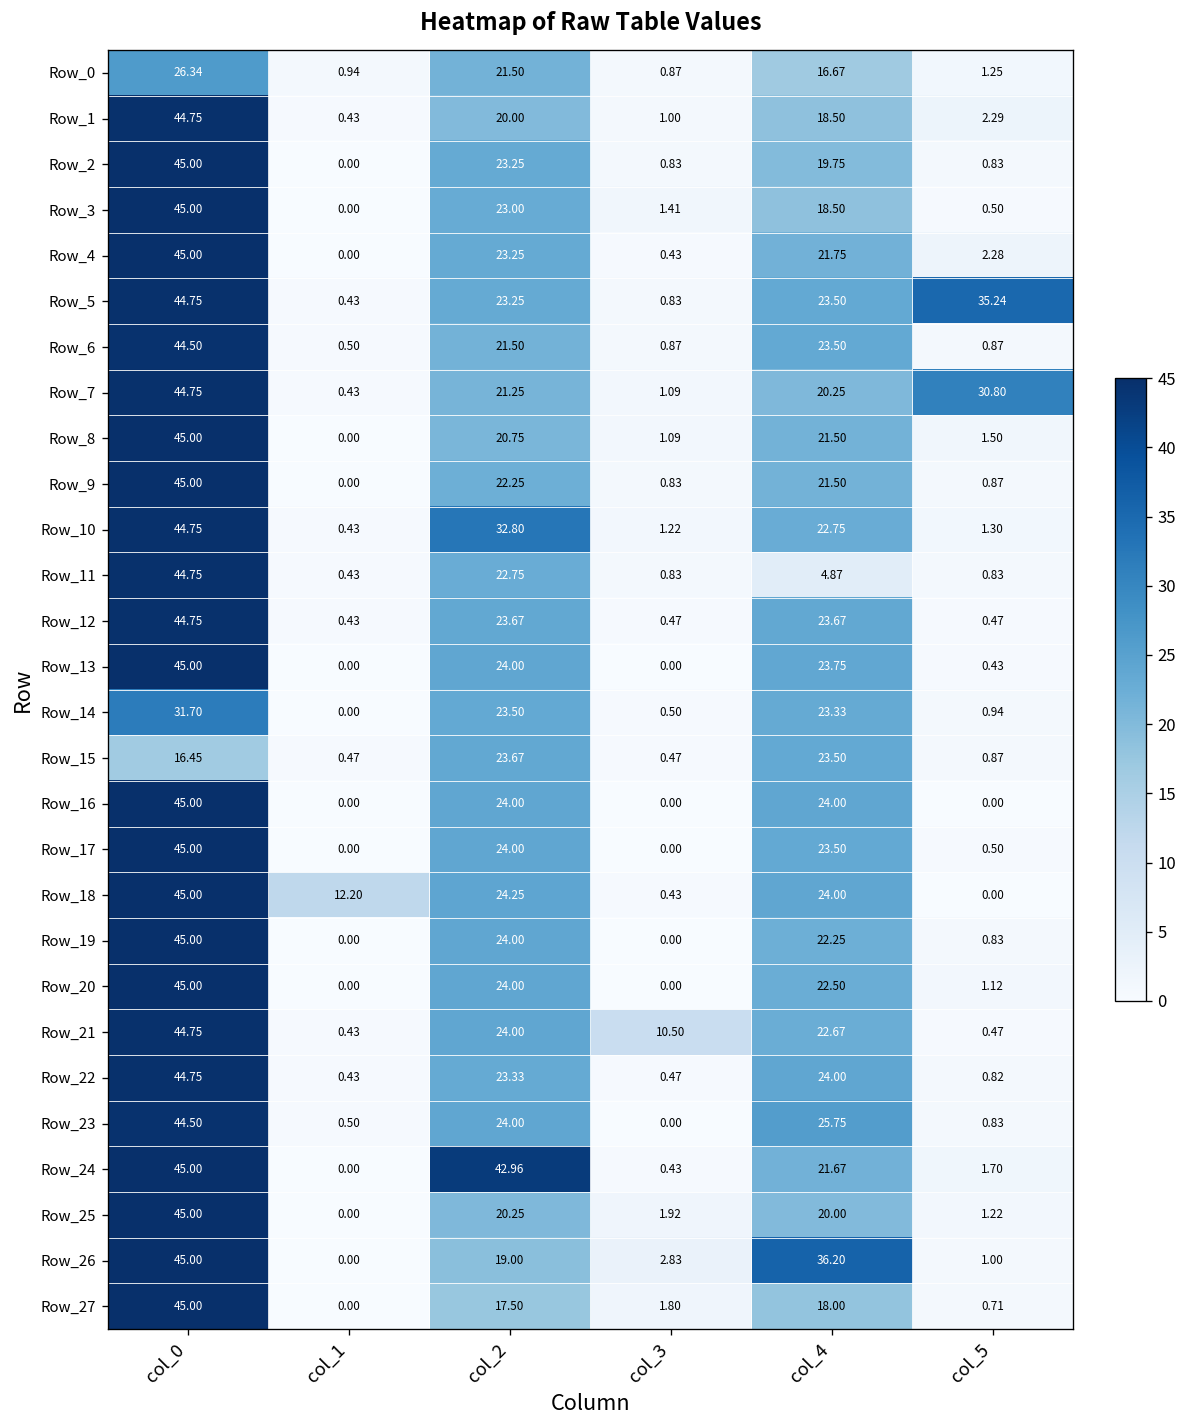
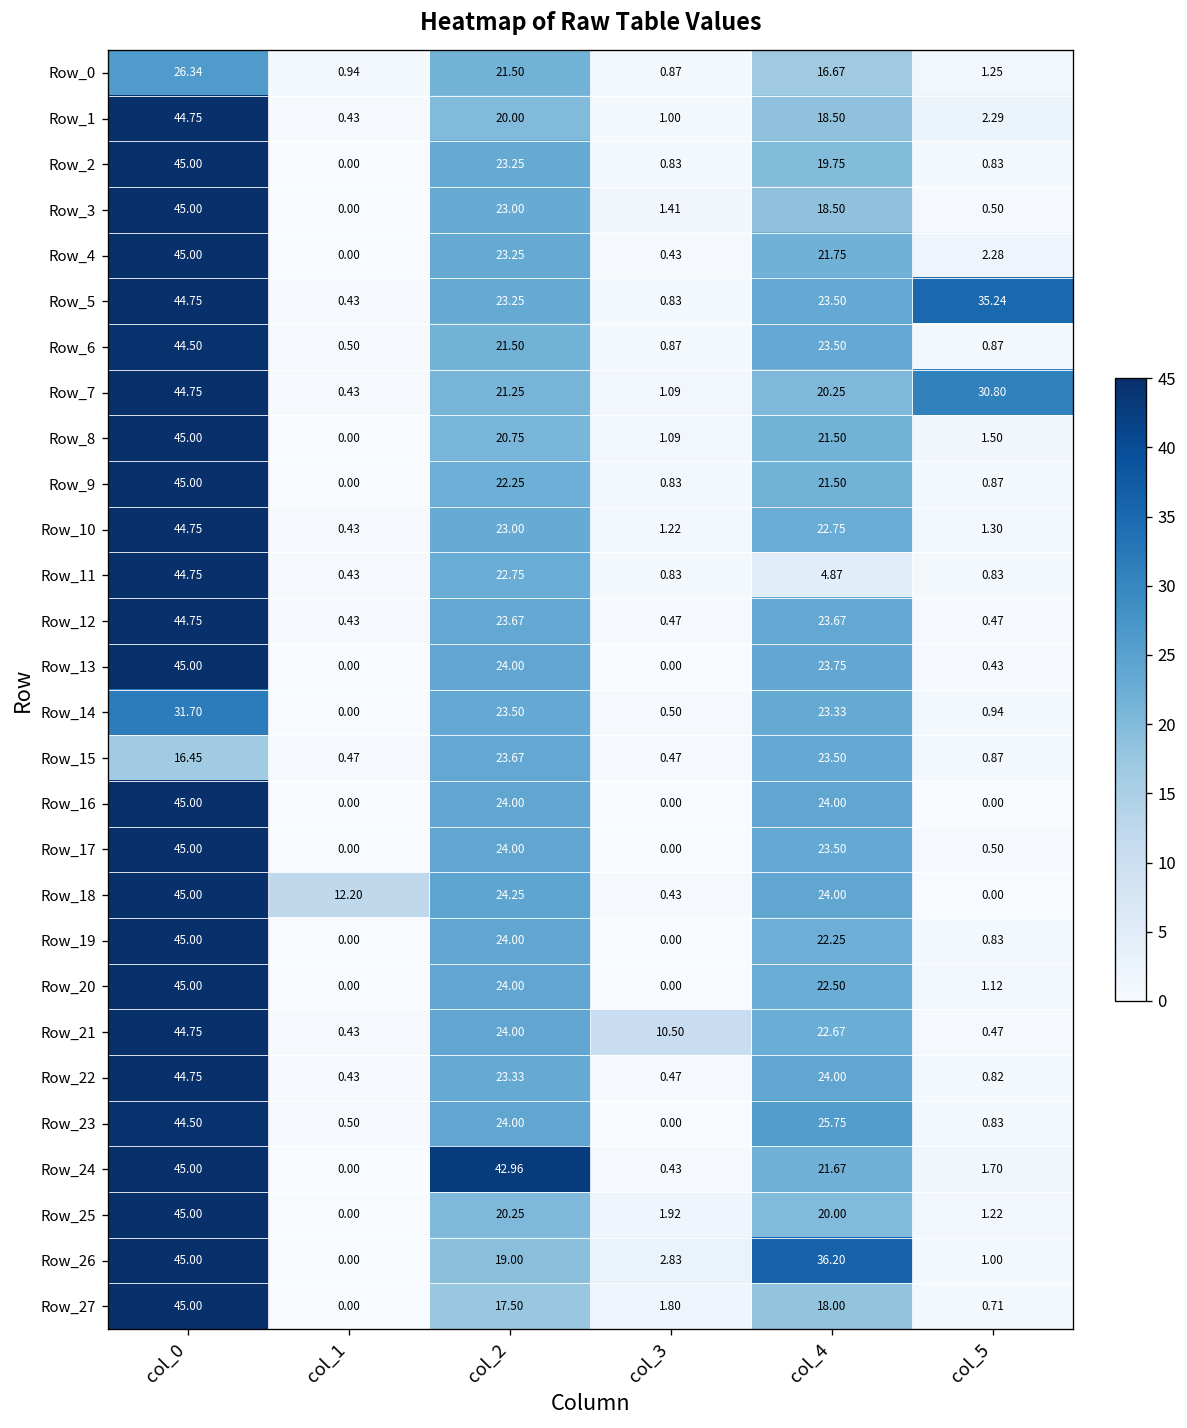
  {
    "Row_0": {
      "col_0": 26.34,
      "col_1": 0.94,
      "col_2": 21.50,
      "col_3": 0.87,
      "col_4": 16.67,
      "col_5": 1.25
    },
    "Row_1": {
      "col_0": 44.75,
      "col_1": 0.43,
      "col_2": 20.00,
      "col_3": 1.00,
      "col_4": 18.50,
      "col_5": 2.29
    },
    "Row_2": {
      "col_0": 45.00,
      "col_1": 0.00,
      "col_2": 23.25,
      "col_3": 0.83,
      "col_4": 19.75,
      "col_5": 0.83
    },
    "Row_3": {
      "col_0": 45.00,
      "col_1": 0.00,
      "col_2": 23.00,
      "col_3": 1.41,
      "col_4": 18.50,
      "col_5": 0.50
    },
    "Row_4": {
      "col_0": 45.00,
      "col_1": 0.00,
      "col_2": 23.25,
      "col_3": 0.43,
      "col_4": 21.75,
      "col_5": 2.28
    },
    "Row_5": {
      "col_0": 44.75,
      "col_1": 0.43,
      "col_2": 23.25,
      "col_3": 0.83,
      "col_4": 23.50,
      "col_5": 35.24
    },
    "Row_6": {
      "col_0": 44.50,
      "col_1": 0.50,
      "col_2": 21.50,
      "col_3": 0.87,
      "col_4": 23.50,
      "col_5": 0.87
    },
    "Row_7": {
      "col_0": 44.75,
      "col_1": 0.43,
      "col_2": 21.25,
      "col_3": 1.09,
      "col_4": 20.25,
      "col_5": 30.80
    },
    "Row_8": {
      "col_0": 45.00,
      "col_1": 0.00,
      "col_2": 20.75,
      "col_3": 1.09,
      "col_4": 21.50,
      "col_5": 1.50
    },
    "Row_9": {
      "col_0": 45.00,
      "col_1": 0.00,
      "col_2": 22.25,
      "col_3": 0.83,
      "col_4": 21.50,
      "col_5": 0.87
    },
    "Row_10": {
      "col_0": 44.75,
      "col_1": 0.43,
-     "col_2": 32.80,
+     "col_2": 23.00,
      "col_3": 1.22,
      "col_4": 22.75,
      "col_5": 1.30
    },
    "Row_11": {
      "col_0": 44.75,
      "col_1": 0.43,
      "col_2": 22.75,
      "col_3": 0.83,
      "col_4": 4.87,
      "col_5": 0.83
    },
    "Row_12": {
      "col_0": 44.75,
      "col_1": 0.43,
      "col_2": 23.67,
      "col_3": 0.47,
      "col_4": 23.67,
      "col_5": 0.47
    },
    "Row_13": {
      "col_0": 45.00,
      "col_1": 0.00,
      "col_2": 24.00,
      "col_3": 0.00,
      "col_4": 23.75,
      "col_5": 0.43
    },
    "Row_14": {
      "col_0": 31.70,
      "col_1": 0.00,
      "col_2": 23.50,
      "col_3": 0.50,
      "col_4": 23.33,
      "col_5": 0.94
    },
    "Row_15": {
      "col_0": 16.45,
      "col_1": 0.47,
      "col_2": 23.67,
      "col_3": 0.47,
      "col_4": 23.50,
      "col_5": 0.87
    },
    "Row_16": {
      "col_0": 45.00,
      "col_1": 0.00,
      "col_2": 24.00,
      "col_3": 0.00,
      "col_4": 24.00,
      "col_5": 0.00
    },
    "Row_17": {
      "col_0": 45.00,
      "col_1": 0.00,
      "col_2": 24.00,
      "col_3": 0.00,
      "col_4": 23.50,
      "col_5": 0.50
    },
    "Row_18": {
      "col_0": 45.00,
      "col_1": 12.20,
      "col_2": 24.25,
      "col_3": 0.43,
      "col_4": 24.00,
      "col_5": 0.00
    },
    "Row_19": {
      "col_0": 45.00,
      "col_1": 0.00,
      "col_2": 24.00,
      "col_3": 0.00,
      "col_4": 22.25,
      "col_5": 0.83
    },
    "Row_20": {
      "col_0": 45.00,
      "col_1": 0.00,
      "col_2": 24.00,
      "col_3": 0.00,
      "col_4": 22.50,
      "col_5": 1.12
    },
    "Row_21": {
      "col_0": 44.75,
      "col_1": 0.43,
      "col_2": 24.00,
      "col_3": 10.50,
      "col_4": 22.67,
      "col_5": 0.47
    },
    "Row_22": {
      "col_0": 44.75,
      "col_1": 0.43,
      "col_2": 23.33,
      "col_3": 0.47,
      "col_4": 24.00,
      "col_5": 0.82
    },
    "Row_23": {
      "col_0": 44.50,
      "col_1": 0.50,
      "col_2": 24.00,
      "col_3": 0.00,
      "col_4": 25.75,
      "col_5": 0.83
    },
    "Row_24": {
      "col_0": 45.00,
      "col_1": 0.00,
      "col_2": 42.96,
      "col_3": 0.43,
      "col_4": 21.67,
      "col_5": 1.70
    },
    "Row_25": {
      "col_0": 45.00,
      "col_1": 0.00,
      "col_2": 20.25,
      "col_3": 1.92,
      "col_4": 20.00,
      "col_5": 1.22
    },
    "Row_26": {
      "col_0": 45.00,
      "col_1": 0.00,
      "col_2": 19.00,
      "col_3": 2.83,
      "col_4": 36.20,
      "col_5": 1.00
    },
    "Row_27": {
      "col_0": 45.00,
      "col_1": 0.00,
      "col_2": 17.50,
      "col_3": 1.80,
      "col_4": 18.00,
      "col_5": 0.71
    }
  }
